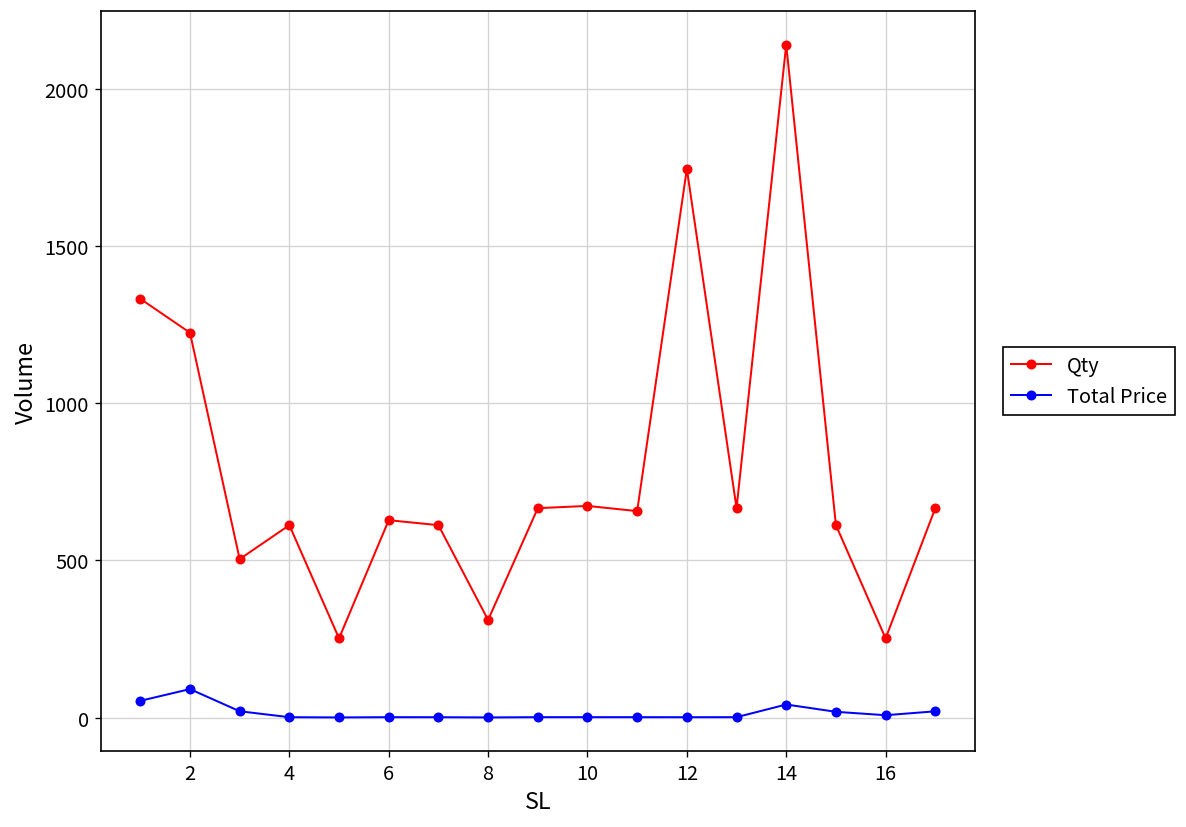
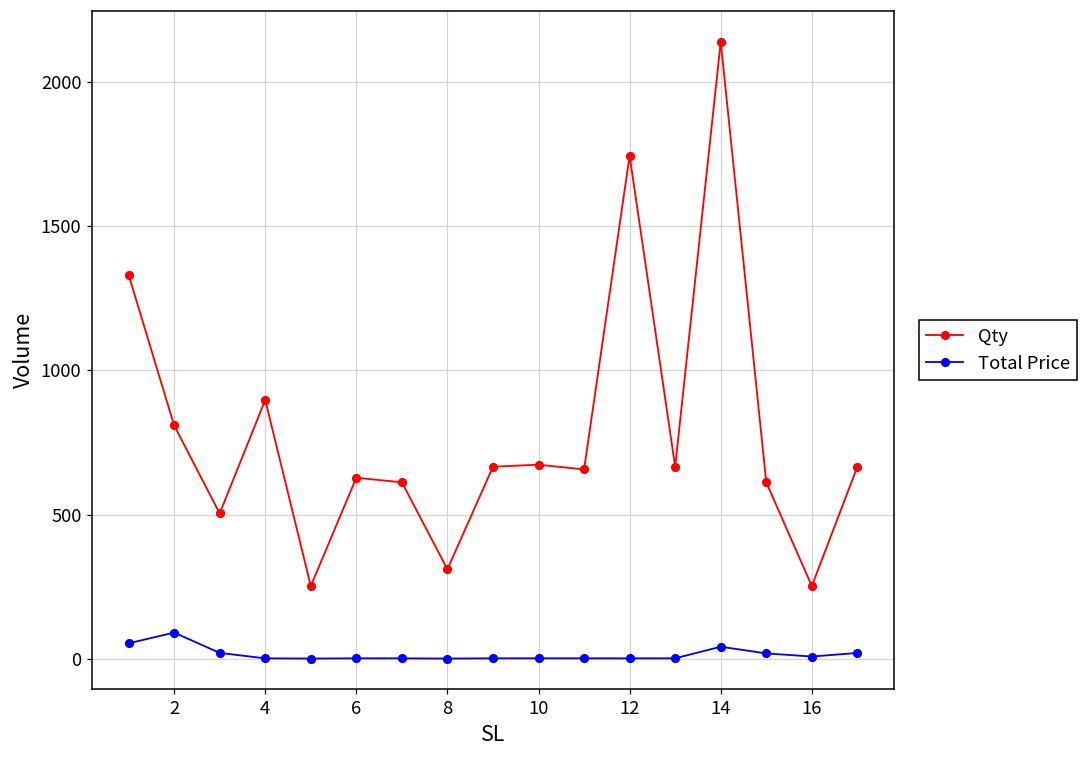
  {
    "Qty": {
-     "2": 1220,
-     "4": 610,
+     "2": 810,
+     "4": 900,
      "6": 630,
      "8": 310,
      "10": 670,
      "12": 1750,
      "14": 2140,
      "16": 250
    },
    "Total Price": {
      "2": 90,
      "4": 0,
      "6": 0,
      "8": 0,
      "10": 0,
      "12": 0,
      "14": 40,
      "16": 10
    }
  }
